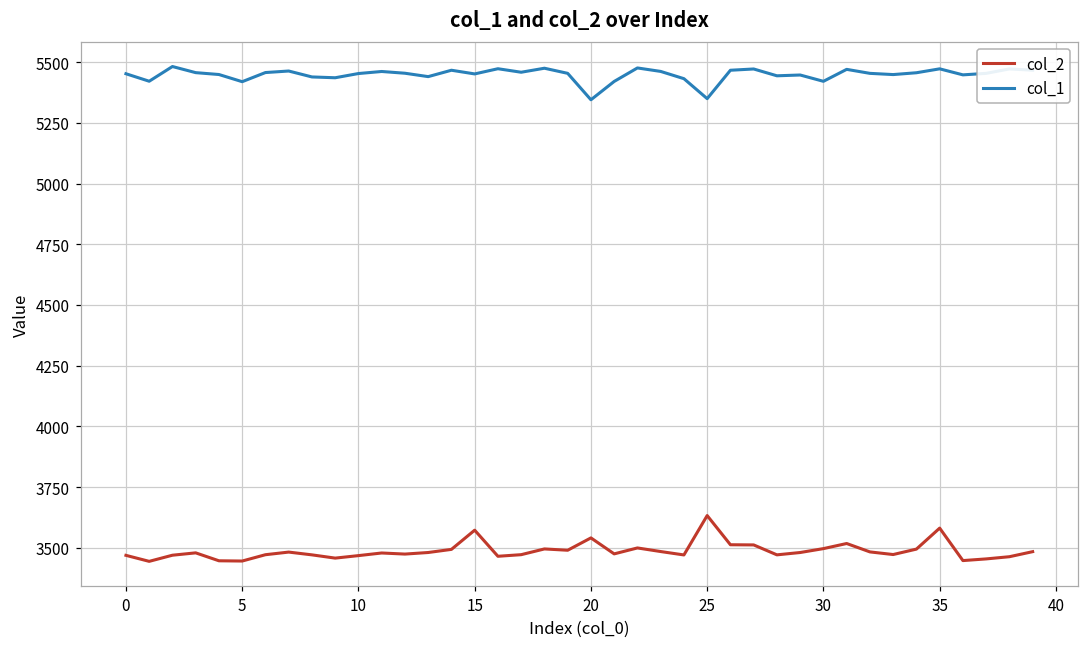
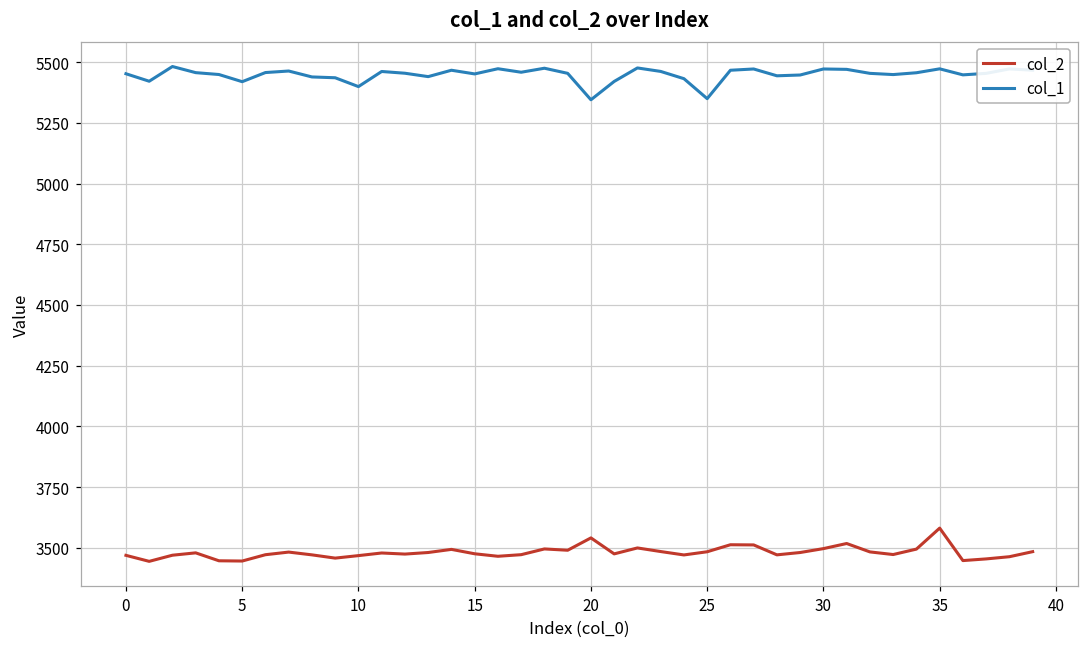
  {
    "col_2": {
      "0": 3470,
      "5": 3450,
      "10": 3470,
-     "15": 3570,
+     "15": 3480,
      "20": 3540,
-     "25": 3630,
+     "25": 3480,
      "30": 3500,
      "35": 3580
    },
    "col_1": {
      "0": 5450,
      "5": 5420,
-     "10": 5450,
+     "10": 5400,
      "15": 5450,
      "20": 5340,
      "25": 5350,
-     "30": 5420,
+     "30": 5470,
      "35": 5470
    }
  }
